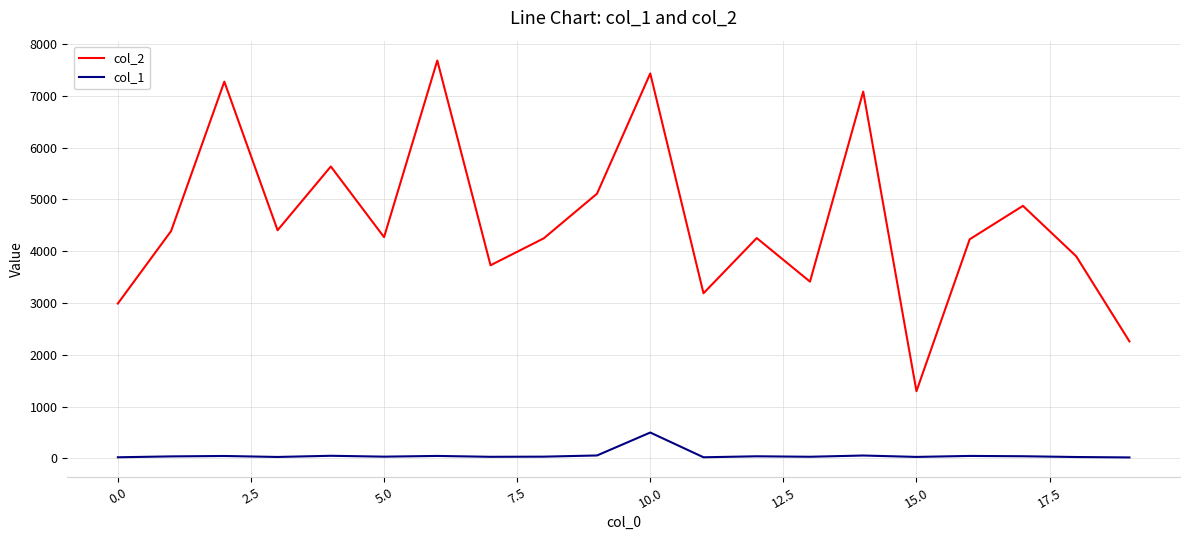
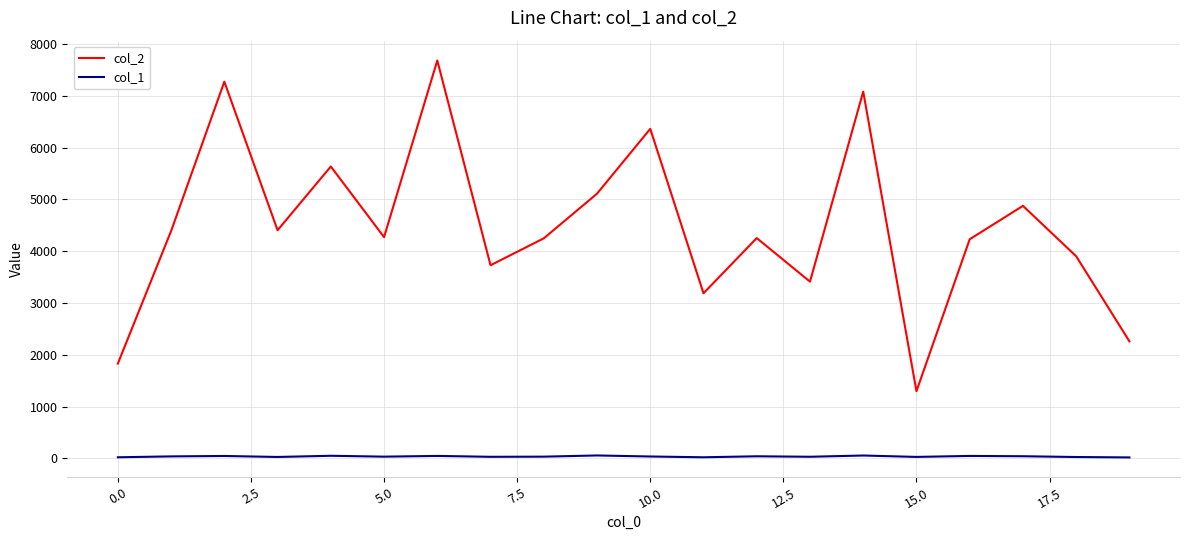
  {
    "col_2": {
-     "0.0": 3000,
+     "0.0": 1800,
      "5.0": 4300,
-     "10.0": 7400,
+     "10.0": 6400,
      "15.0": 1300
    },
    "col_1": {
      "0.0": 0,
      "5.0": 0,
-     "10.0": 500,
+     "10.0": 0,
      "15.0": 0
    }
  }
